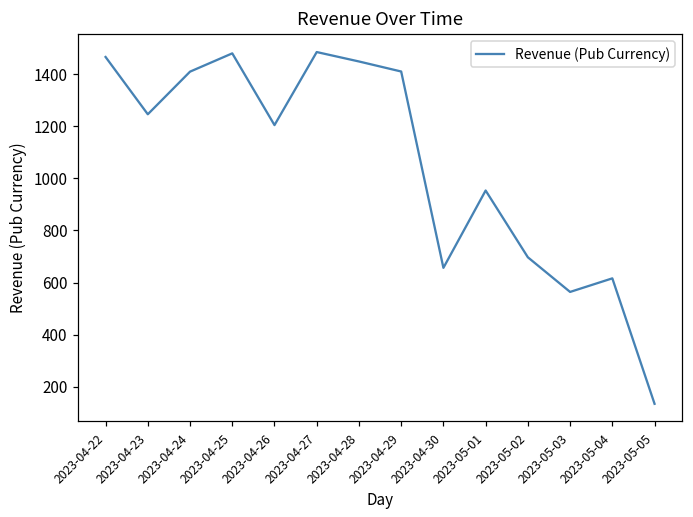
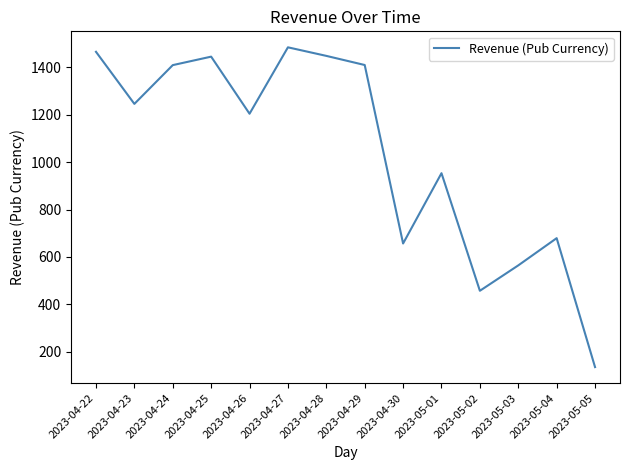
  {
    "2023-04-22": 1470,
    "2023-04-23": 1250,
    "2023-04-24": 1410,
-   "2023-04-25": 1480,
+   "2023-04-25": 1450,
    "2023-04-26": 1200,
    "2023-04-27": 1490,
    "2023-04-28": 1450,
    "2023-04-29": 1410,
    "2023-04-30": 660,
    "2023-05-01": 950,
-   "2023-05-02": 700,
+   "2023-05-02": 460,
    "2023-05-03": 560,
-   "2023-05-04": 620,
+   "2023-05-04": 680,
    "2023-05-05": 130
  }
